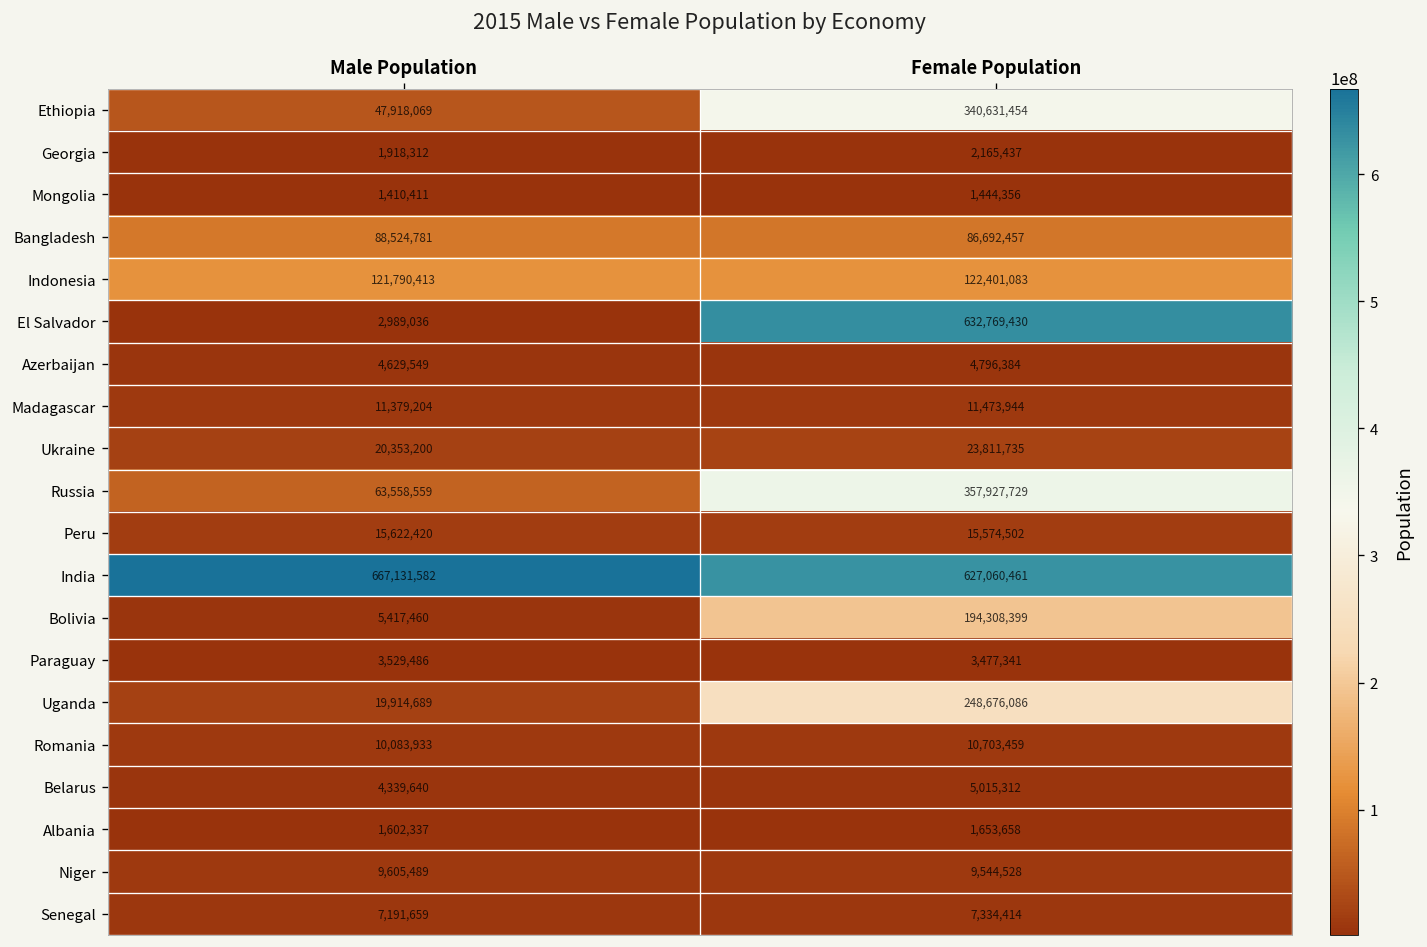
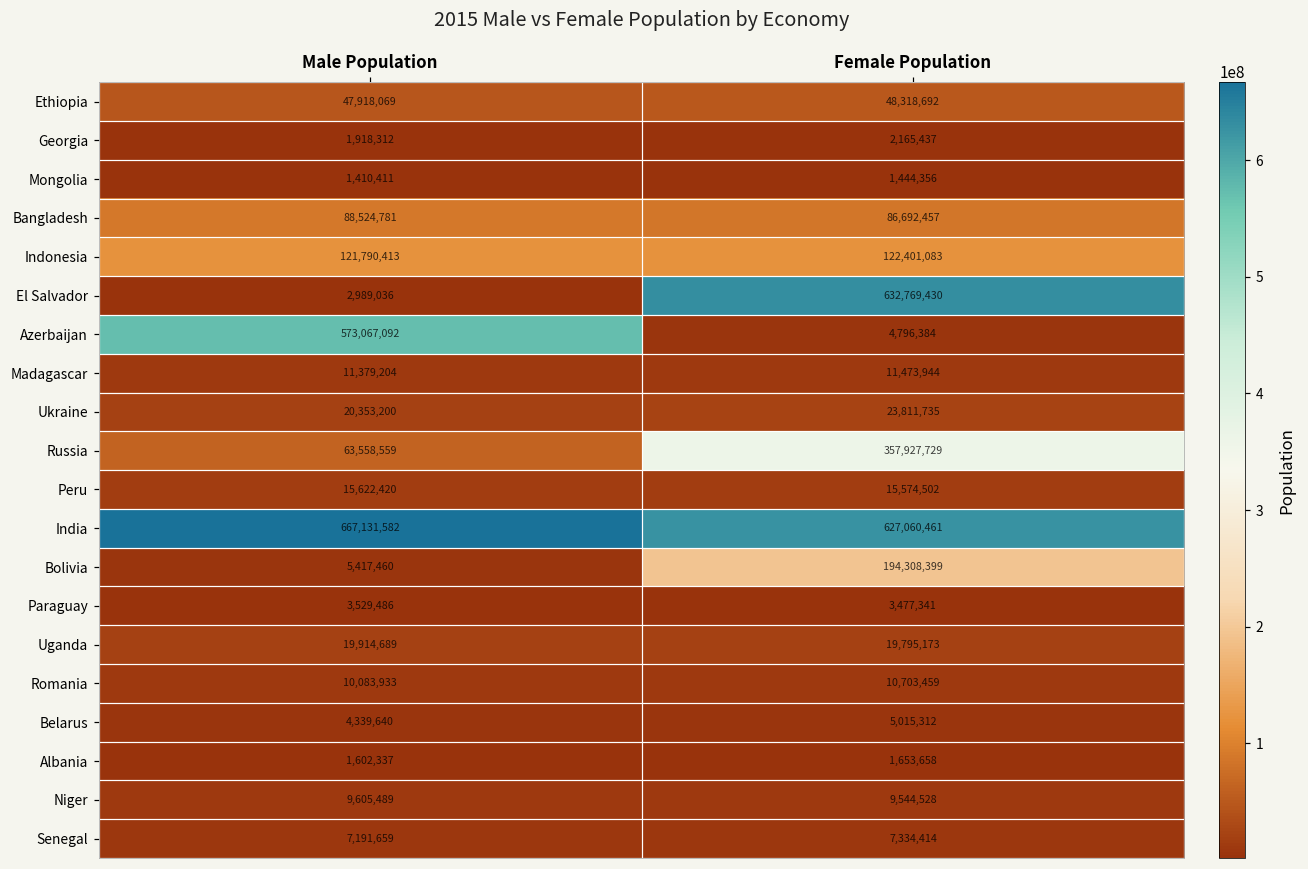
  {
    "Ethiopia": {
      "Male Population": "47,918,069",
-     "Female Population": "340,631,454"
+     "Female Population": "48,318,692"
    },
    "Georgia": {
      "Male Population": "1,918,312",
      "Female Population": "2,165,437"
    },
    "Mongolia": {
      "Male Population": "1,410,411",
      "Female Population": "1,444,356"
    },
    "Bangladesh": {
      "Male Population": "88,524,781",
      "Female Population": "86,692,457"
    },
    "Indonesia": {
      "Male Population": "121,790,413",
      "Female Population": "122,401,083"
    },
    "El Salvador": {
      "Male Population": "2,989,036",
      "Female Population": "632,769,430"
    },
    "Azerbaijan": {
-     "Male Population": "4,629,549",
+     "Male Population": "573,067,092",
      "Female Population": "4,796,384"
    },
    "Madagascar": {
      "Male Population": "11,379,204",
      "Female Population": "11,473,944"
    },
    "Ukraine": {
      "Male Population": "20,353,200",
      "Female Population": "23,811,735"
    },
    "Russia": {
      "Male Population": "63,558,559",
      "Female Population": "357,927,729"
    },
    "Peru": {
      "Male Population": "15,622,420",
      "Female Population": "15,574,502"
    },
    "India": {
      "Male Population": "667,131,582",
      "Female Population": "627,060,461"
    },
    "Bolivia": {
      "Male Population": "5,417,460",
      "Female Population": "194,308,399"
    },
    "Paraguay": {
      "Male Population": "3,529,486",
      "Female Population": "3,477,341"
    },
    "Uganda": {
      "Male Population": "19,914,689",
-     "Female Population": "248,676,086"
+     "Female Population": "19,795,173"
    },
    "Romania": {
      "Male Population": "10,083,933",
      "Female Population": "10,703,459"
    },
    "Belarus": {
      "Male Population": "4,339,640",
      "Female Population": "5,015,312"
    },
    "Albania": {
      "Male Population": "1,602,337",
      "Female Population": "1,653,658"
    },
    "Niger": {
      "Male Population": "9,605,489",
      "Female Population": "9,544,528"
    },
    "Senegal": {
      "Male Population": "7,191,659",
      "Female Population": "7,334,414"
    }
  }
